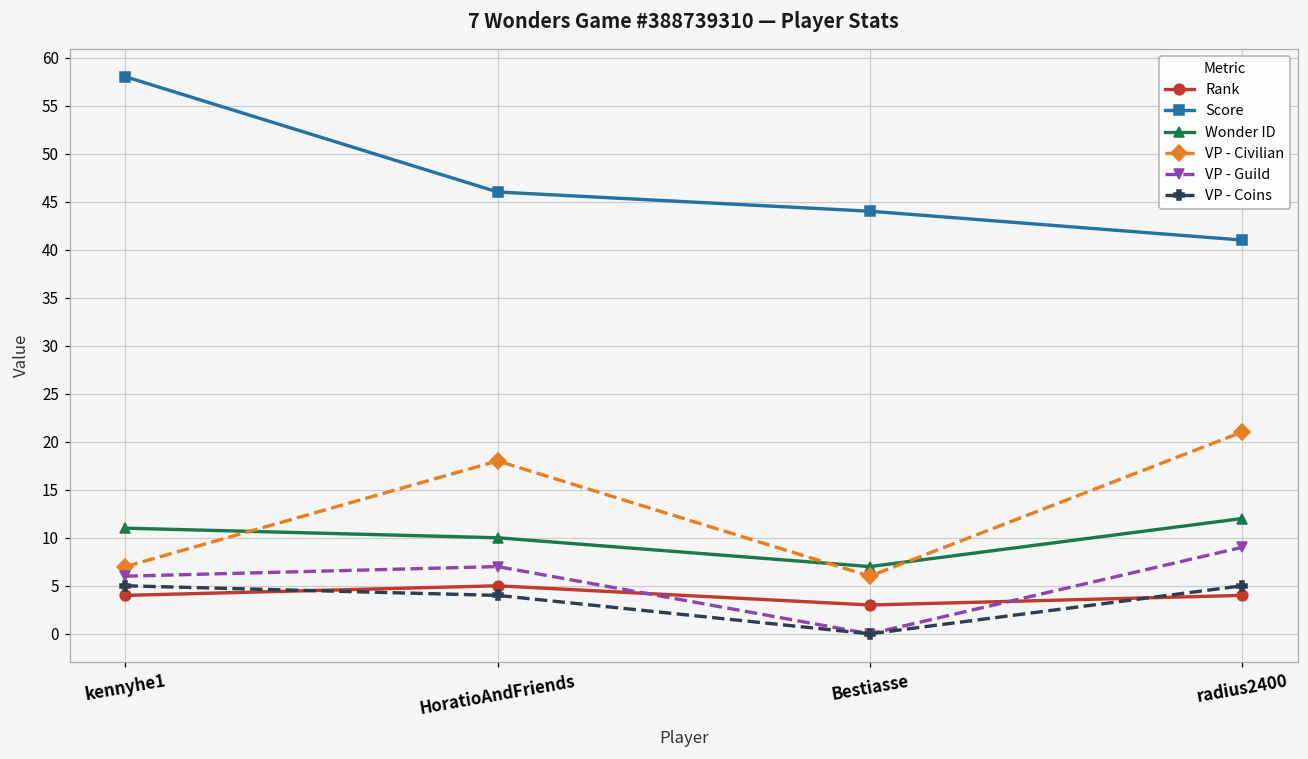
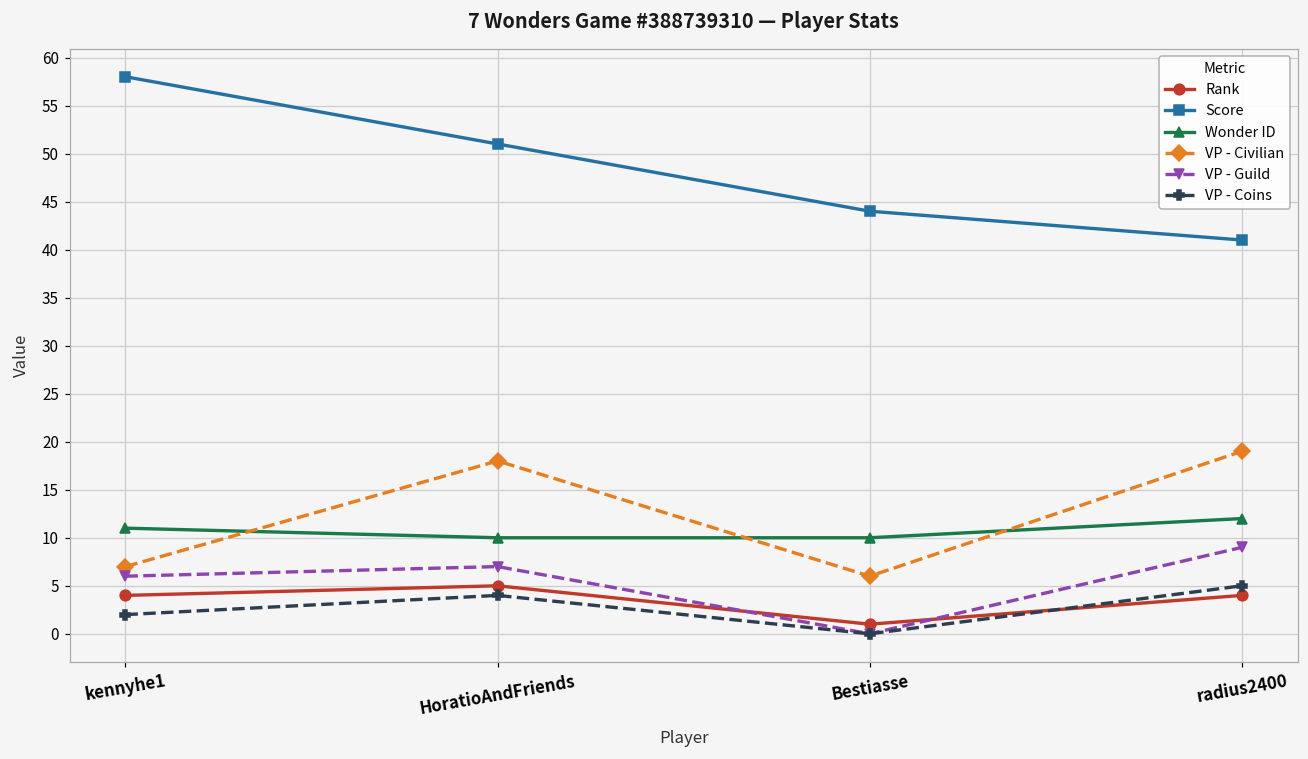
  {
    "Rank": {
      "kennyhe1": 4,
      "HoratioAndFriends": 5,
-     "Bestiasse": 3,
+     "Bestiasse": 1,
      "radius2400": 4
    },
    "Score": {
      "kennyhe1": 58,
-     "HoratioAndFriends": 46,
+     "HoratioAndFriends": 51,
      "Bestiasse": 44,
      "radius2400": 41
    },
    "Wonder ID": {
      "kennyhe1": 11,
      "HoratioAndFriends": 10,
-     "Bestiasse": 7,
+     "Bestiasse": 10,
      "radius2400": 12
    },
    "VP - Civilian": {
      "kennyhe1": 7,
      "HoratioAndFriends": 18,
      "Bestiasse": 6,
-     "radius2400": 21
+     "radius2400": 19
    },
    "VP - Guild": {
      "kennyhe1": 6,
      "HoratioAndFriends": 7,
      "radius2400": 9
    },
    "VP - Coins": {
-     "kennyhe1": 5,
+     "kennyhe1": 2,
      "HoratioAndFriends": 4,
      "radius2400": 5
    }
  }
